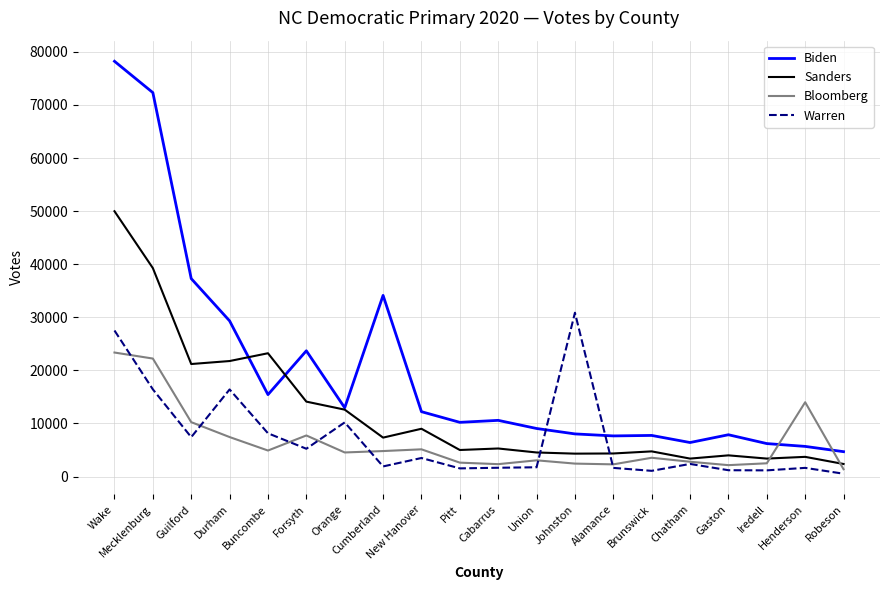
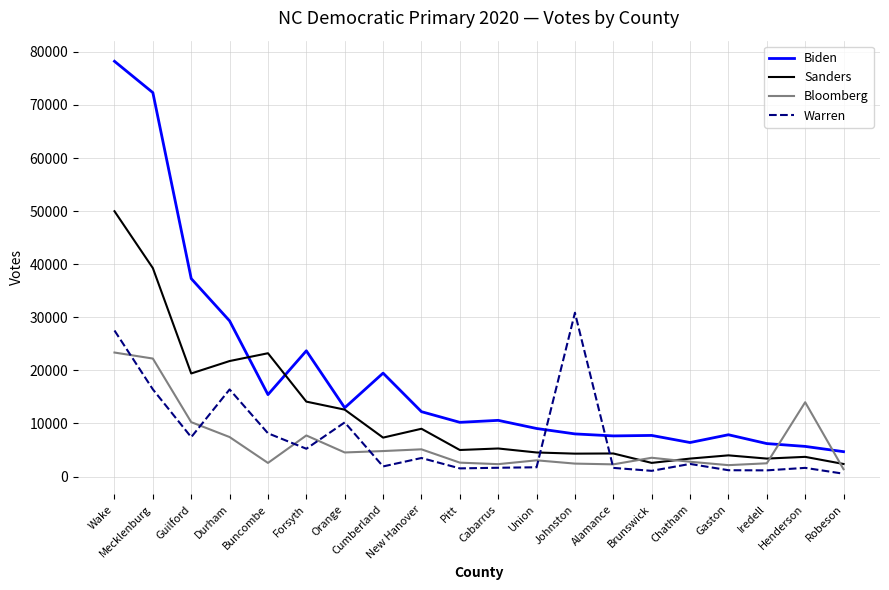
  {
    "Biden": {
      "Wake": 78000,
      "Mecklenburg": 72000,
      "Guilford": 37000,
      "Durham": 29000,
      "Buncombe": 15000,
      "Forsyth": 24000,
-     "Cumberland": 34000,
+     "Cumberland": 19000,
      "New Hanover": 12000,
      "Pitt": 10000,
      "Cabarrus": 11000,
      "Union": 9000,
      "Johnston": 8000,
      "Alamance": 8000,
      "Brunswick": 8000,
      "Chatham": 6000,
      "Gaston": 8000,
      "Iredell": 6000,
      "Henderson": 6000,
      "Robeson": 5000
    },
    "Sanders": {
      "Wake": 50000,
      "Mecklenburg": 39000,
-     "Guilford": 21000,
+     "Guilford": 19000,
      "Durham": 22000,
      "Buncombe": 23000,
      "Forsyth": 14000,
      "Cumberland": 7000,
      "New Hanover": 9000,
      "Pitt": 5000,
      "Cabarrus": 5000,
      "Union": 5000,
      "Johnston": 4000,
      "Alamance": 4000,
-     "Brunswick": 5000,
+     "Brunswick": 3000,
      "Chatham": 3000,
      "Gaston": 4000,
      "Iredell": 3000,
      "Henderson": 4000,
      "Robeson": 2000
    },
    "Bloomberg": {
      "Wake": 23000,
      "Mecklenburg": 22000,
      "Guilford": 10000,
      "Durham": 7000,
-     "Buncombe": 5000,
+     "Buncombe": 3000,
      "Forsyth": 8000,
      "Orange": 5000,
      "Cumberland": 5000,
      "New Hanover": 5000,
      "Pitt": 3000,
      "Cabarrus": 2000,
      "Union": 3000,
      "Johnston": 2000,
      "Alamance": 2000,
      "Brunswick": 4000,
      "Gaston": 2000,
      "Iredell": 2000,
      "Henderson": 14000,
      "Robeson": 1000
    },
    "Warren": {
      "Wake": 28000,
      "Mecklenburg": 16000,
      "Guilford": 7000,
      "Durham": 16000,
      "Buncombe": 8000,
      "Forsyth": 5000,
      "Orange": 10000,
      "Cumberland": 2000,
      "New Hanover": 3000,
      "Pitt": 2000,
      "Cabarrus": 2000,
      "Union": 2000,
      "Johnston": 31000,
      "Alamance": 2000,
      "Brunswick": 1000,
      "Gaston": 1000,
      "Iredell": 1000,
      "Henderson": 2000,
      "Robeson": 1000
    }
  }
